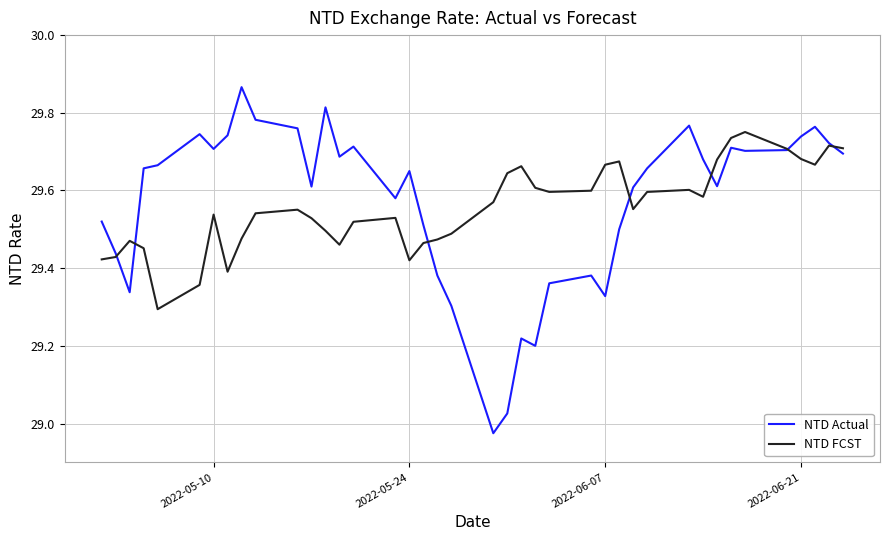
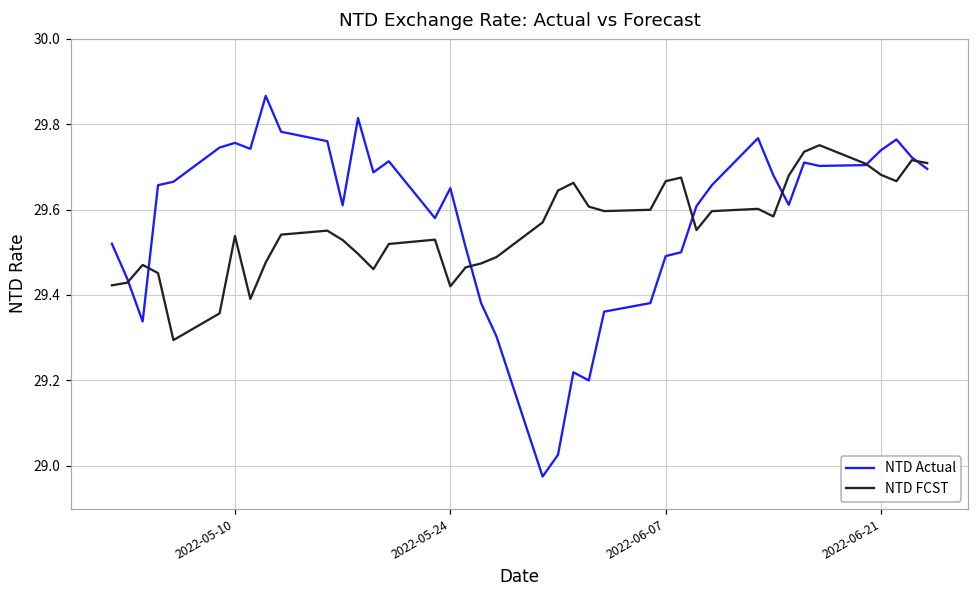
  {
    "NTD Actual": {
-     "2022-05-10": 29.71,
+     "2022-05-10": 29.76,
      "2022-05-24": 29.65,
-     "2022-06-07": 29.33,
+     "2022-06-07": 29.49,
      "2022-06-21": 29.74
    },
    "NTD FCST": {
      "2022-05-10": 29.54,
      "2022-05-24": 29.42,
      "2022-06-07": 29.67,
      "2022-06-21": 29.68
    }
  }
